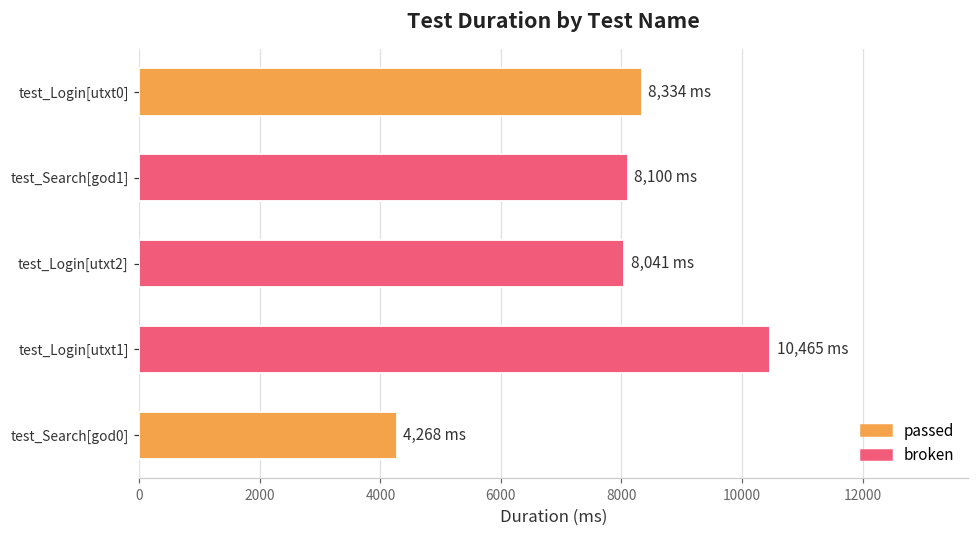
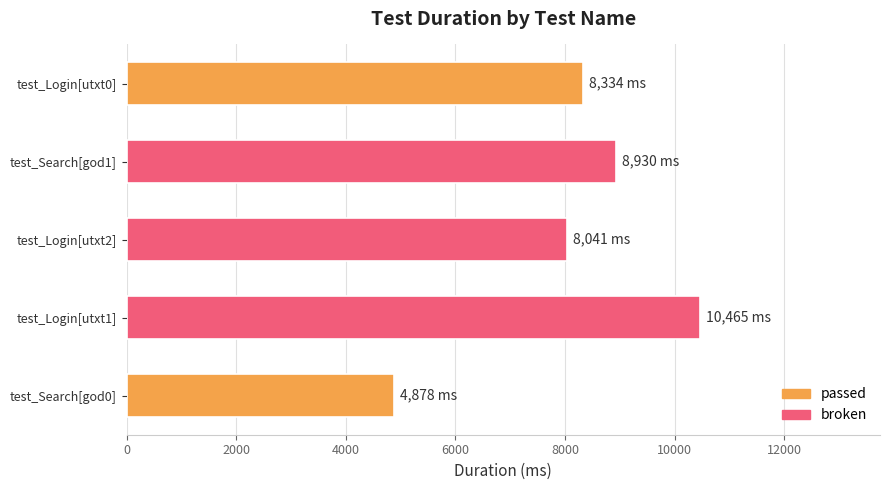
  {
    "test_Login[utxt0]": "8,334",
-   "test_Search[god1]": "8,100",
+   "test_Search[god1]": "8,930",
    "test_Login[utxt2]": "8,041",
    "test_Login[utxt1]": "10,465",
-   "test_Search[god0]": "4,268"
+   "test_Search[god0]": "4,878"
  }
